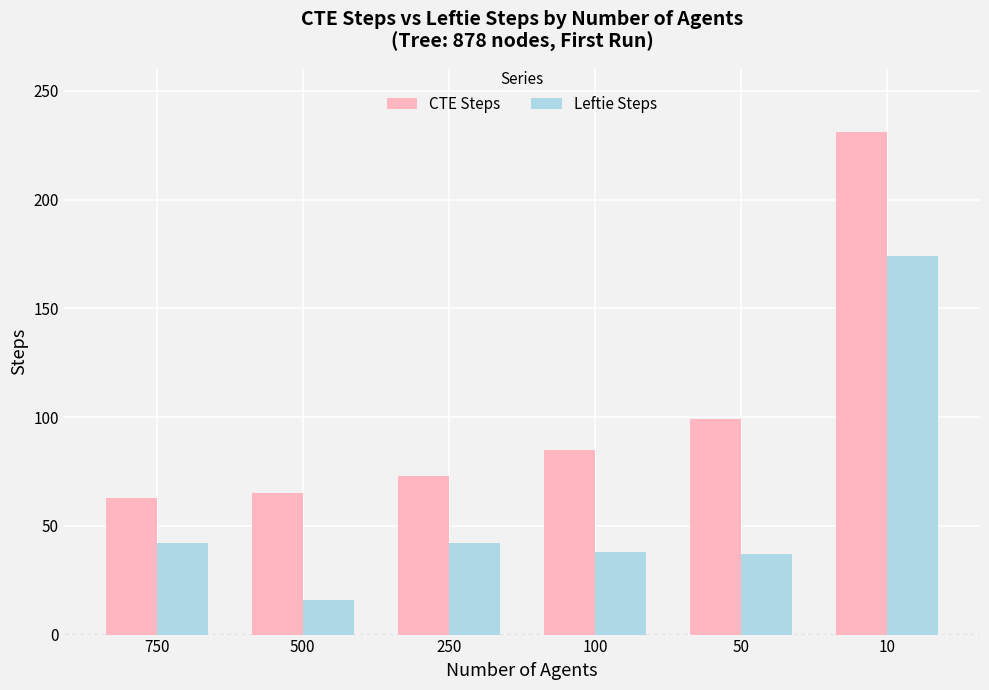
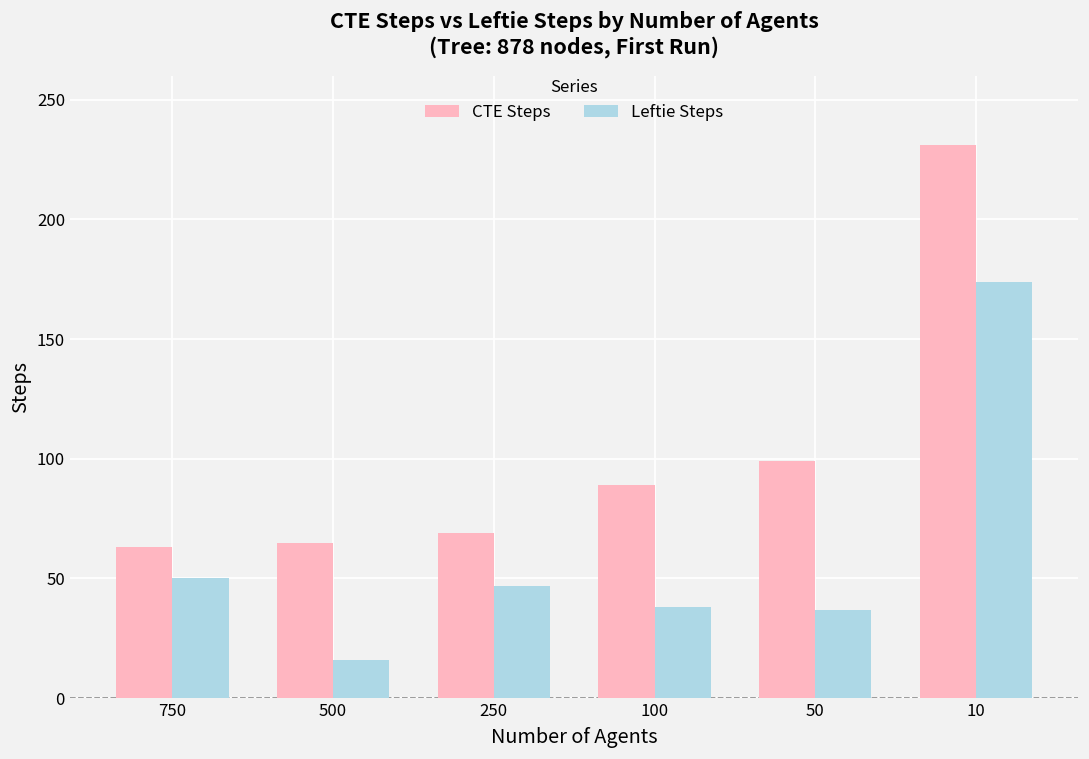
  {
    "CTE Steps": {
      "750": 63,
      "500": 65,
-     "250": 73,
-     "100": 85,
+     "250": 69,
+     "100": 89,
      "50": 99,
      "10": 231
    },
    "Leftie Steps": {
-     "750": 42,
+     "750": 50,
      "500": 16,
-     "250": 42,
+     "250": 47,
      "100": 38,
      "50": 37,
      "10": 174
    }
  }
